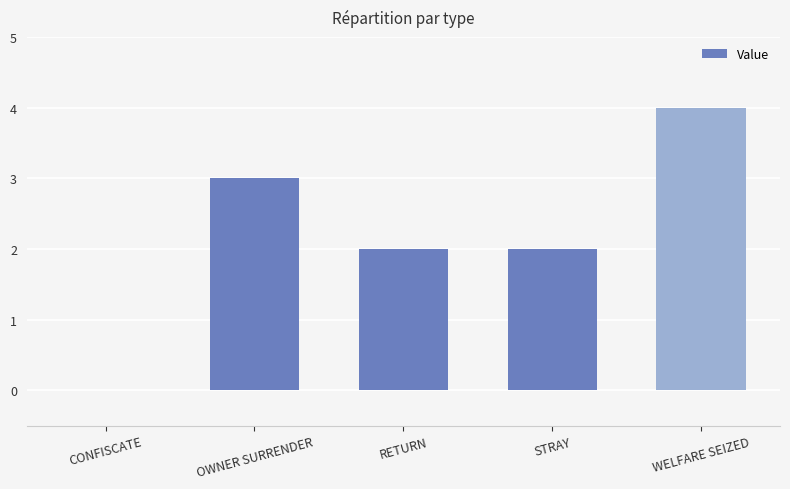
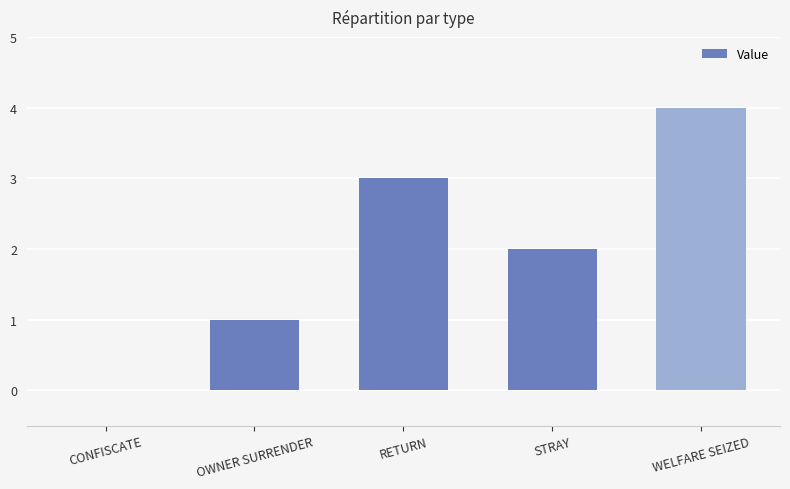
  {
    "CONFISCATE": 0,
-   "OWNER SURRENDER": 3,
-   "RETURN": 2,
+   "OWNER SURRENDER": 1,
+   "RETURN": 3,
    "STRAY": 2,
    "WELFARE SEIZED": 4
  }
